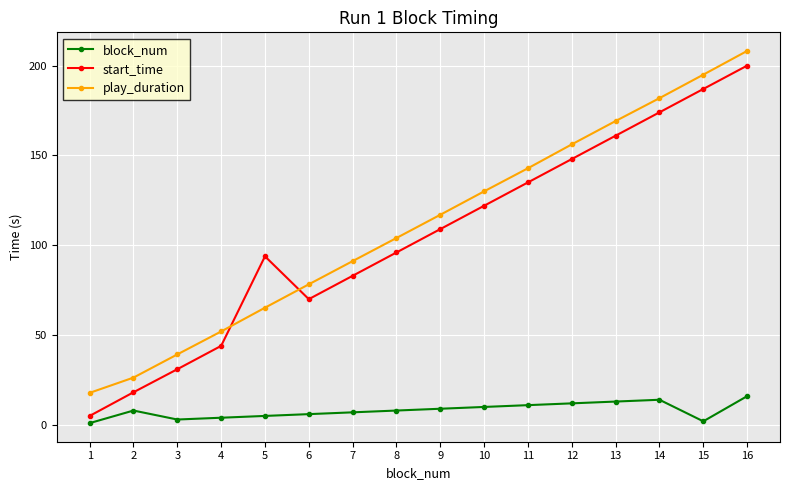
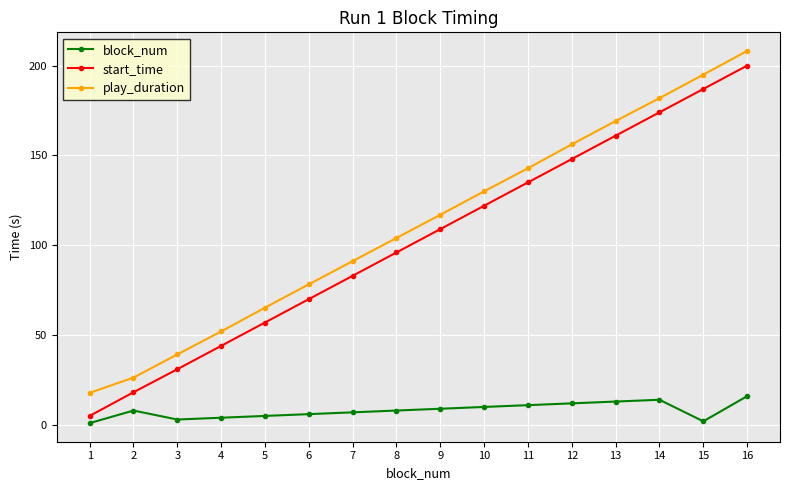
  {
    "block_num": {
      "1": 1,
      "2": 8,
      "3": 3,
      "4": 4,
      "5": 5,
      "6": 6,
      "7": 7,
      "8": 8,
      "9": 9,
      "10": 10,
      "11": 11,
      "12": 12,
      "13": 13,
      "14": 14,
      "15": 2,
      "16": 16
    },
    "start_time": {
      "1": 5,
      "2": 18,
      "3": 31,
      "4": 44,
-     "5": 94,
+     "5": 57,
      "6": 70,
      "7": 83,
      "8": 96,
      "9": 109,
      "10": 122,
      "11": 135,
      "12": 148,
      "13": 161,
      "14": 174,
      "15": 187,
      "16": 200
    },
    "play_duration": {
      "1": 18,
      "2": 26,
      "3": 39,
      "4": 52,
      "5": 65,
      "6": 78,
      "7": 91,
      "8": 104,
      "9": 117,
      "10": 130,
      "11": 143,
      "12": 156,
      "13": 169,
      "14": 182,
      "15": 195,
      "16": 208
    }
  }
